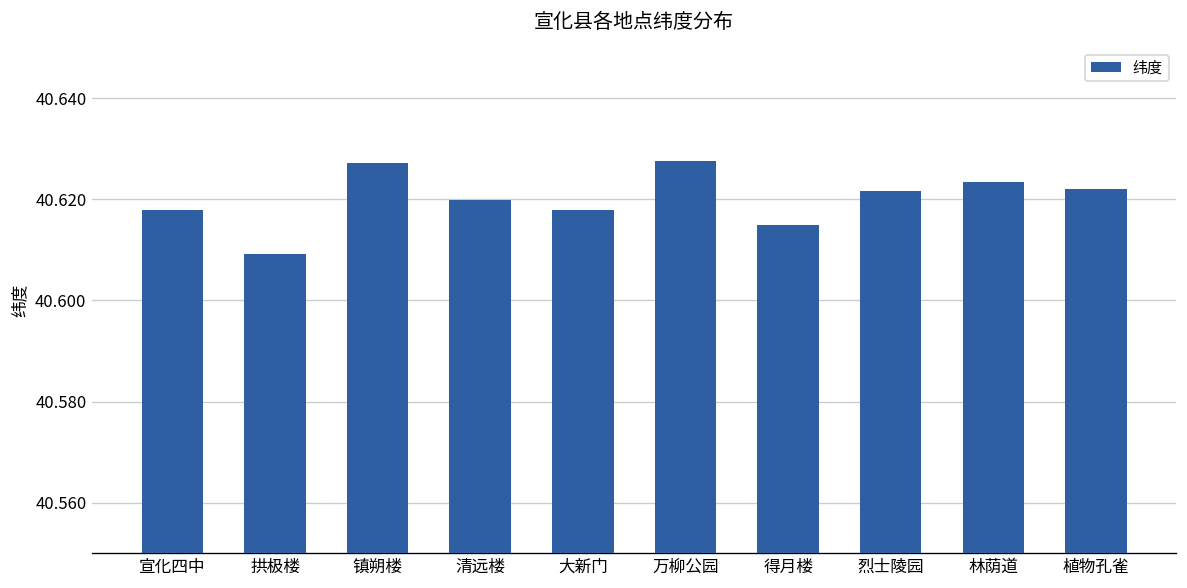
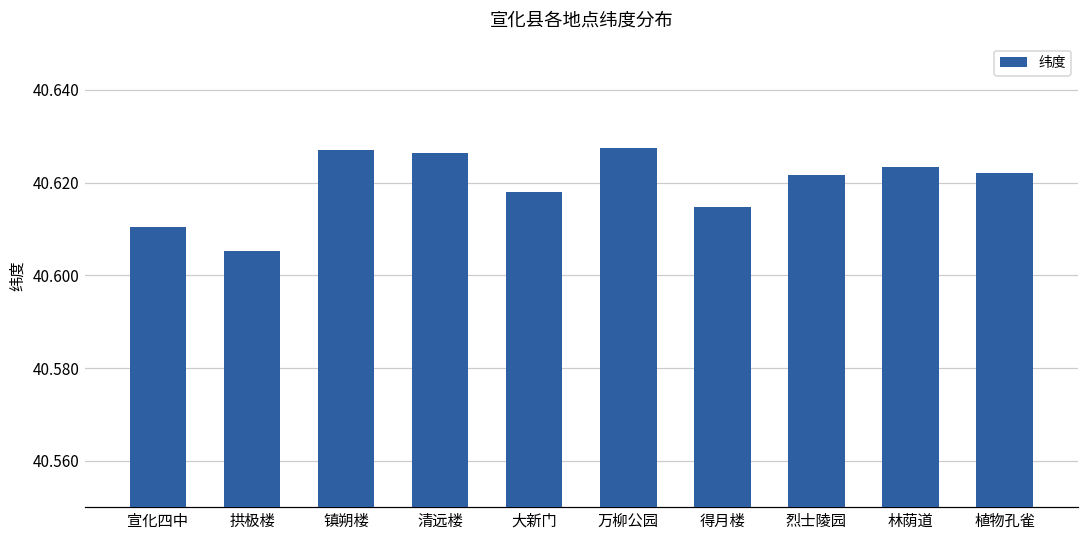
  {
-   "宣化四中": 40.618,
-   "拱极楼": 40.609,
+   "宣化四中": 40.611,
+   "拱极楼": 40.605,
    "镇朔楼": 40.627,
-   "清远楼": 40.620,
+   "清远楼": 40.626,
    "大新门": 40.618,
    "万柳公园": 40.628,
    "得月楼": 40.615,
    "烈士陵园": 40.622,
    "林荫道": 40.623,
    "植物孔雀": 40.622
  }
